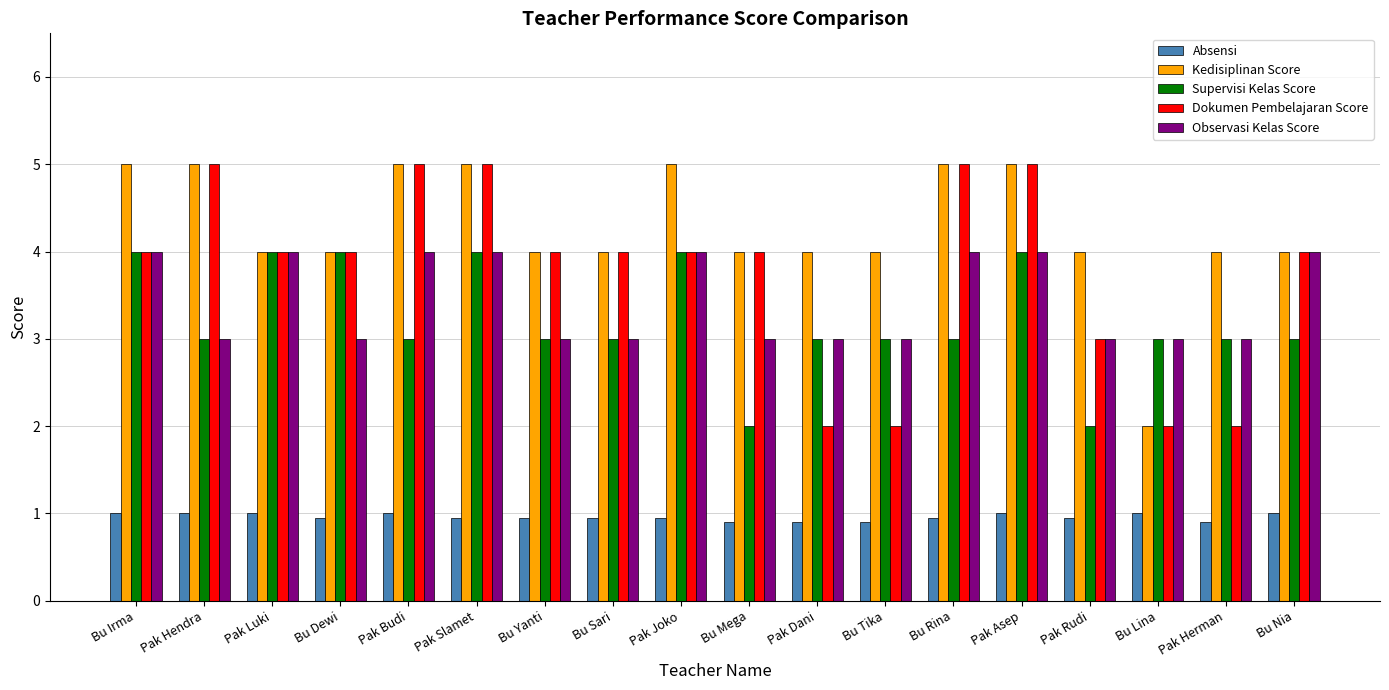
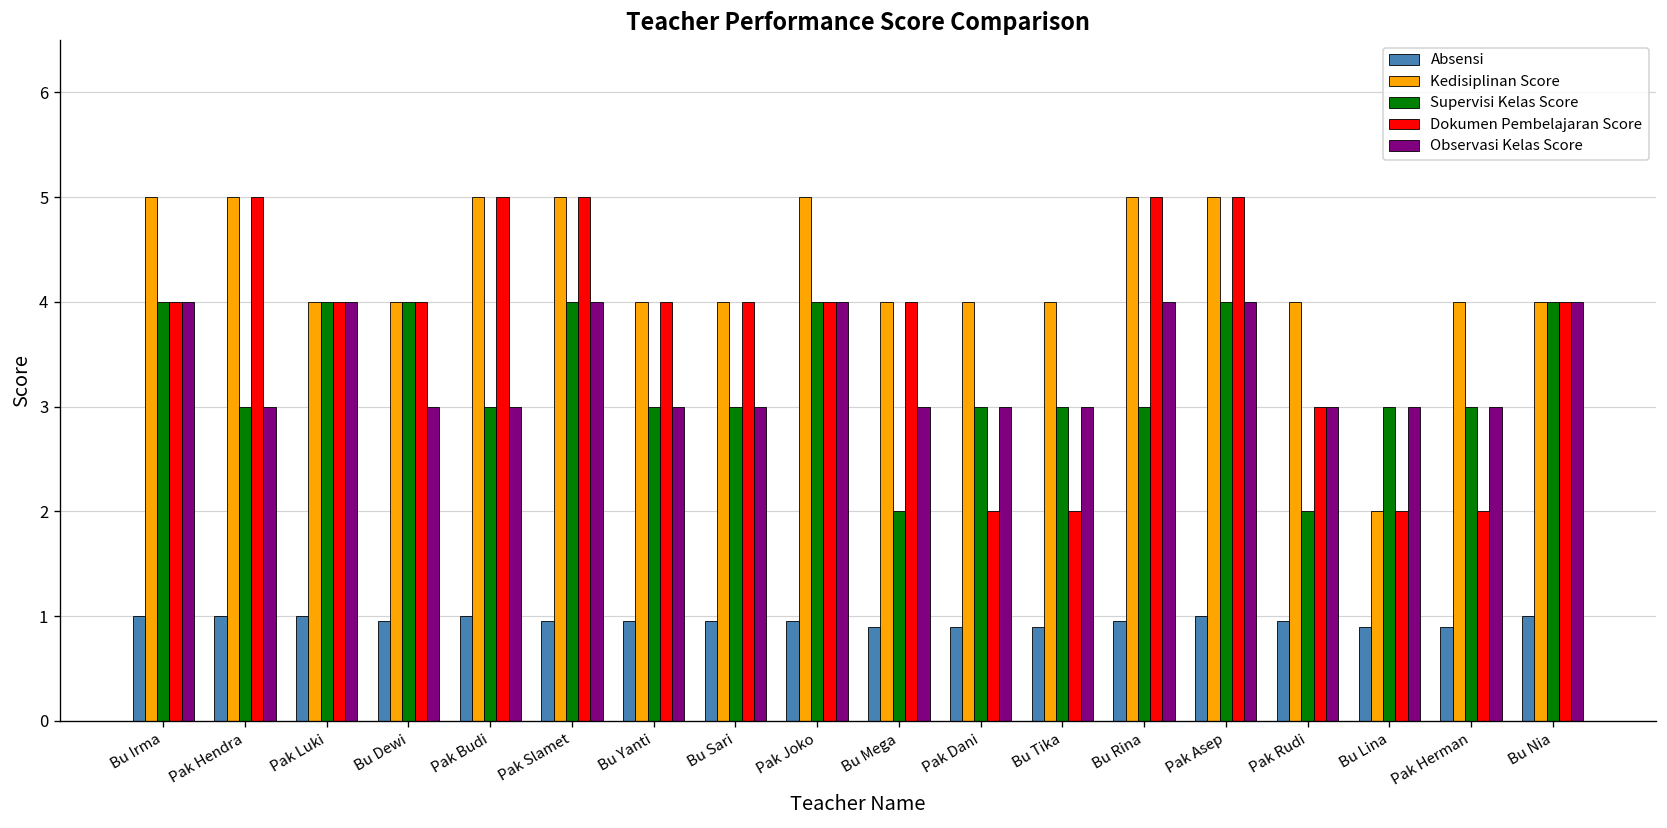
  {
    "Absensi": {
      "Bu Irma": 1.0,
      "Pak Hendra": 1.0,
      "Pak Luki": 1.0,
      "Bu Dewi": 1.0,
      "Pak Budi": 1.0,
      "Pak Slamet": 1.0,
      "Bu Yanti": 1.0,
      "Bu Sari": 1.0,
      "Pak Joko": 1.0,
      "Bu Mega": 0.9,
      "Pak Dani": 0.9,
      "Bu Tika": 0.9,
      "Bu Rina": 1.0,
      "Pak Asep": 1.0,
      "Pak Rudi": 1.0,
-     "Bu Lina": 1.0,
+     "Bu Lina": 0.9,
      "Pak Herman": 0.9,
      "Bu Nia": 1.0
    },
    "Kedisiplinan Score": {
      "Bu Irma": 5.0,
      "Pak Hendra": 5.0,
      "Pak Luki": 4.0,
      "Bu Dewi": 4.0,
      "Pak Budi": 5.0,
      "Pak Slamet": 5.0,
      "Bu Yanti": 4.0,
      "Bu Sari": 4.0,
      "Pak Joko": 5.0,
      "Bu Mega": 4.0,
      "Pak Dani": 4.0,
      "Bu Tika": 4.0,
      "Bu Rina": 5.0,
      "Pak Asep": 5.0,
      "Pak Rudi": 4.0,
      "Bu Lina": 2.0,
      "Pak Herman": 4.0,
      "Bu Nia": 4.0
    },
    "Supervisi Kelas Score": {
      "Bu Irma": 4,
      "Pak Hendra": 3,
      "Pak Luki": 4,
      "Bu Dewi": 4,
      "Pak Budi": 3,
      "Pak Slamet": 4,
      "Bu Yanti": 3,
      "Bu Sari": 3,
      "Pak Joko": 4,
      "Bu Mega": 2,
      "Pak Dani": 3,
      "Bu Tika": 3,
      "Bu Rina": 3,
      "Pak Asep": 4,
      "Pak Rudi": 2,
      "Bu Lina": 3,
      "Pak Herman": 3,
-     "Bu Nia": 3
+     "Bu Nia": 4
    },
    "Dokumen Pembelajaran Score": {
      "Bu Irma": 4.0,
      "Pak Hendra": 5.0,
      "Pak Luki": 4.0,
      "Bu Dewi": 4.0,
      "Pak Budi": 5.0,
      "Pak Slamet": 5.0,
      "Bu Yanti": 4.0,
      "Bu Sari": 4.0,
      "Pak Joko": 4.0,
      "Bu Mega": 4.0,
      "Pak Dani": 2.0,
      "Bu Tika": 2.0,
      "Bu Rina": 5.0,
      "Pak Asep": 5.0,
      "Pak Rudi": 3.0,
      "Bu Lina": 2.0,
      "Pak Herman": 2.0,
      "Bu Nia": 4.0
    },
    "Observasi Kelas Score": {
      "Bu Irma": 4,
      "Pak Hendra": 3,
      "Pak Luki": 4,
      "Bu Dewi": 3,
-     "Pak Budi": 4,
+     "Pak Budi": 3,
      "Pak Slamet": 4,
      "Bu Yanti": 3,
      "Bu Sari": 3,
      "Pak Joko": 4,
      "Bu Mega": 3,
      "Pak Dani": 3,
      "Bu Tika": 3,
      "Bu Rina": 4,
      "Pak Asep": 4,
      "Pak Rudi": 3,
      "Bu Lina": 3,
      "Pak Herman": 3,
      "Bu Nia": 4
    }
  }
